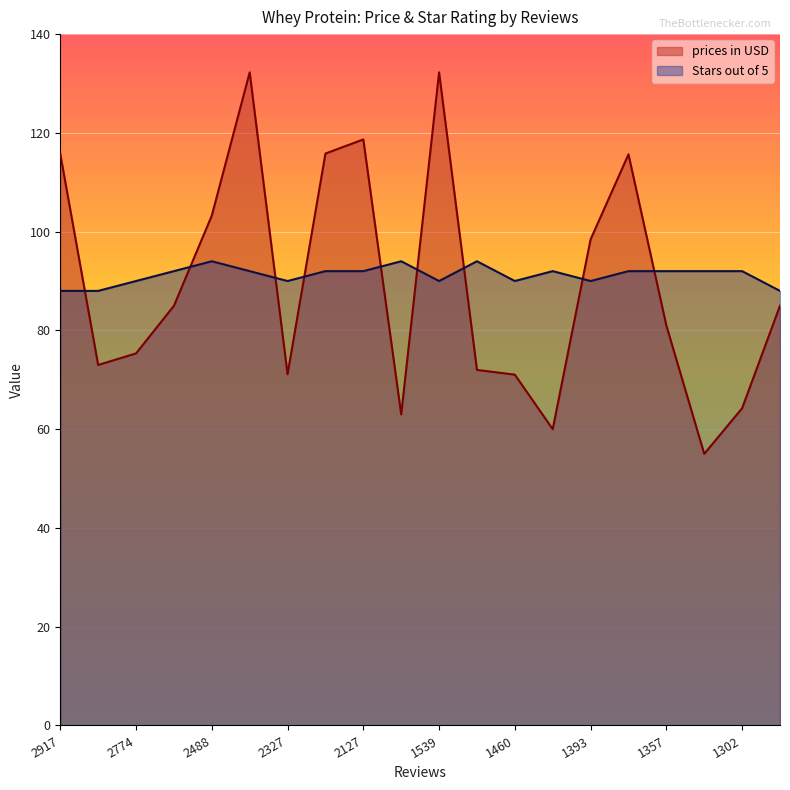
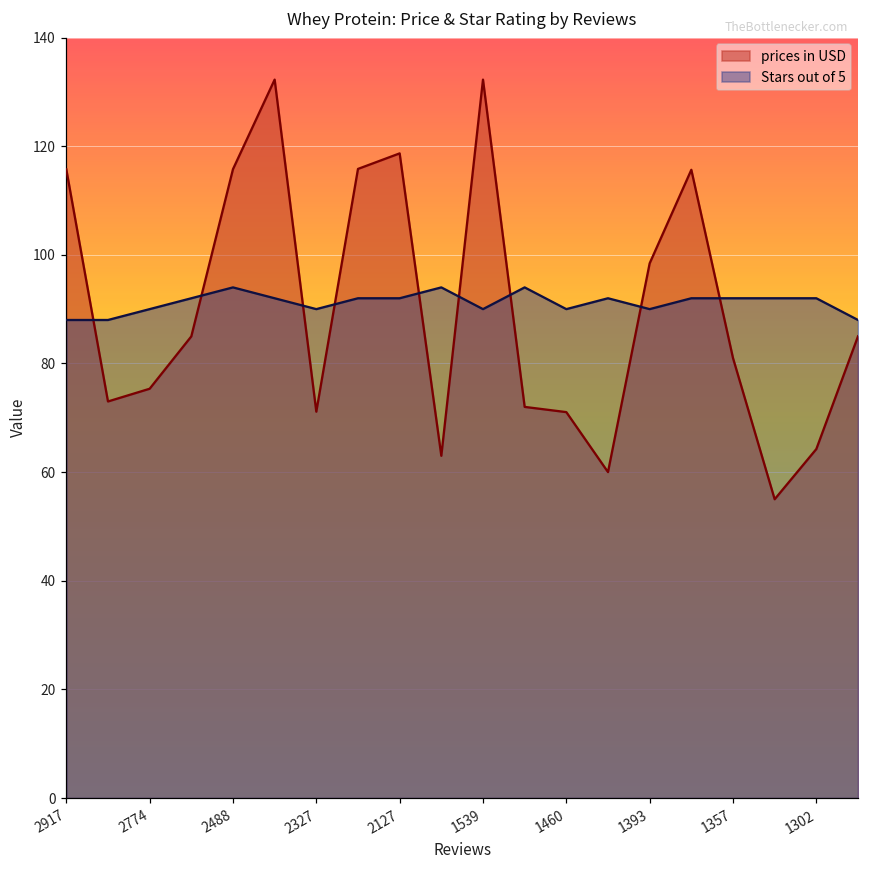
  {
    "prices in USD": {
      "2917": 116,
      "2774": 75,
-     "2488": 103,
+     "2488": 116,
      "2327": 71,
      "2127": 119,
      "1539": 132,
      "1460": 71,
      "1393": 98,
      "1357": 81,
      "1302": 64
    },
    "Stars out of 5": {
      "2917": 88,
      "2774": 90,
      "2488": 94,
      "2327": 90,
      "2127": 92,
      "1539": 90,
      "1460": 90,
      "1393": 90,
      "1357": 92,
      "1302": 92
    }
  }
